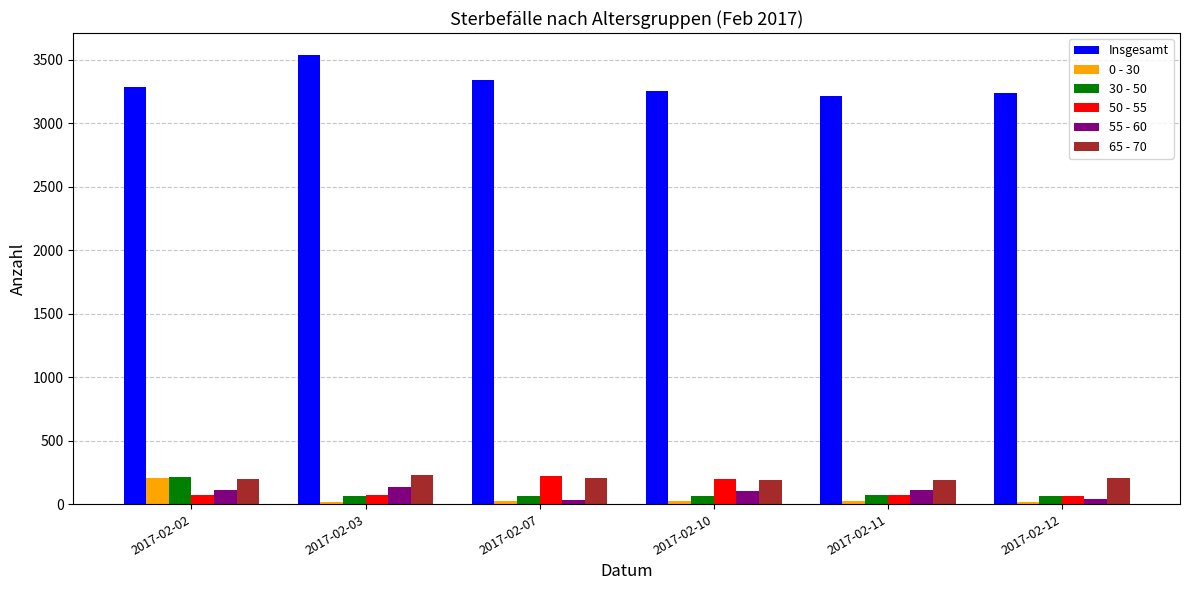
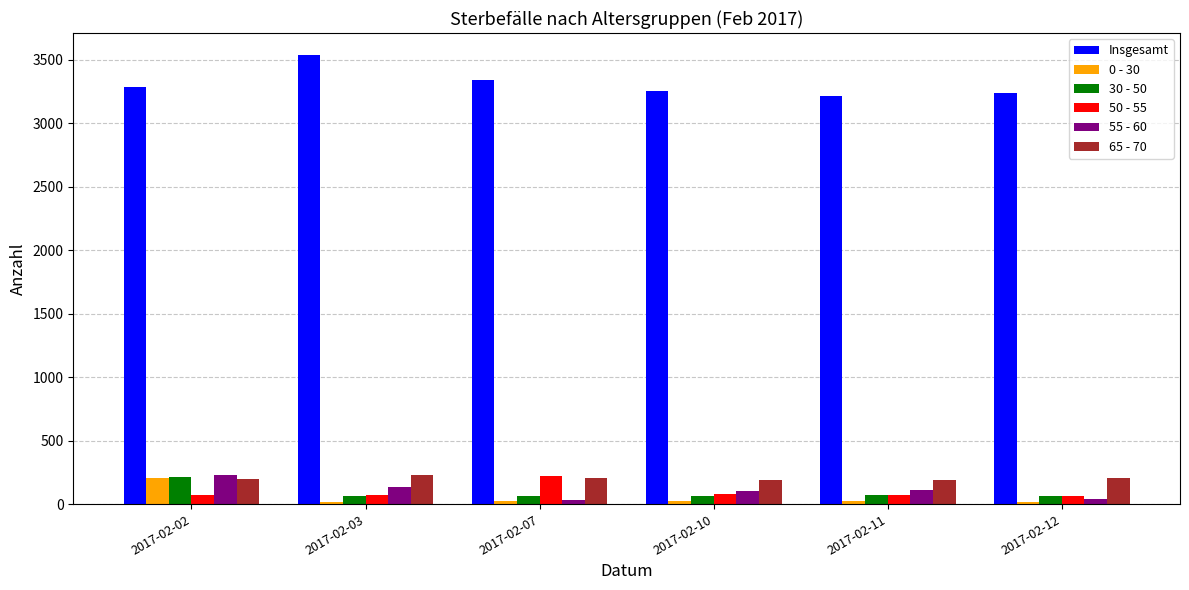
  {
    "Insgesamt": {
      "2017-02-02": 3290,
      "2017-02-03": 3540,
      "2017-02-07": 3340,
      "2017-02-10": 3260,
      "2017-02-11": 3210,
      "2017-02-12": 3240
    },
    "0 - 30": {
      "2017-02-02": 200,
      "2017-02-07": 20,
      "2017-02-10": 20,
      "2017-02-11": 30,
      "2017-02-12": 20
    },
    "30 - 50": {
      "2017-02-02": 210,
      "2017-02-03": 60,
      "2017-02-07": 70,
      "2017-02-10": 70,
      "2017-02-11": 70,
      "2017-02-12": 60
    },
    "50 - 55": {
      "2017-02-02": 70,
      "2017-02-03": 70,
      "2017-02-07": 220,
-     "2017-02-10": 200,
+     "2017-02-10": 80,
      "2017-02-11": 70,
      "2017-02-12": 60
    },
    "55 - 60": {
-     "2017-02-02": 110,
+     "2017-02-02": 230,
      "2017-02-03": 140,
      "2017-02-07": 30,
      "2017-02-10": 110,
      "2017-02-11": 110,
      "2017-02-12": 40
    },
    "65 - 70": {
      "2017-02-02": 200,
      "2017-02-03": 230,
      "2017-02-07": 210,
      "2017-02-10": 190,
      "2017-02-11": 190,
      "2017-02-12": 210
    }
  }
